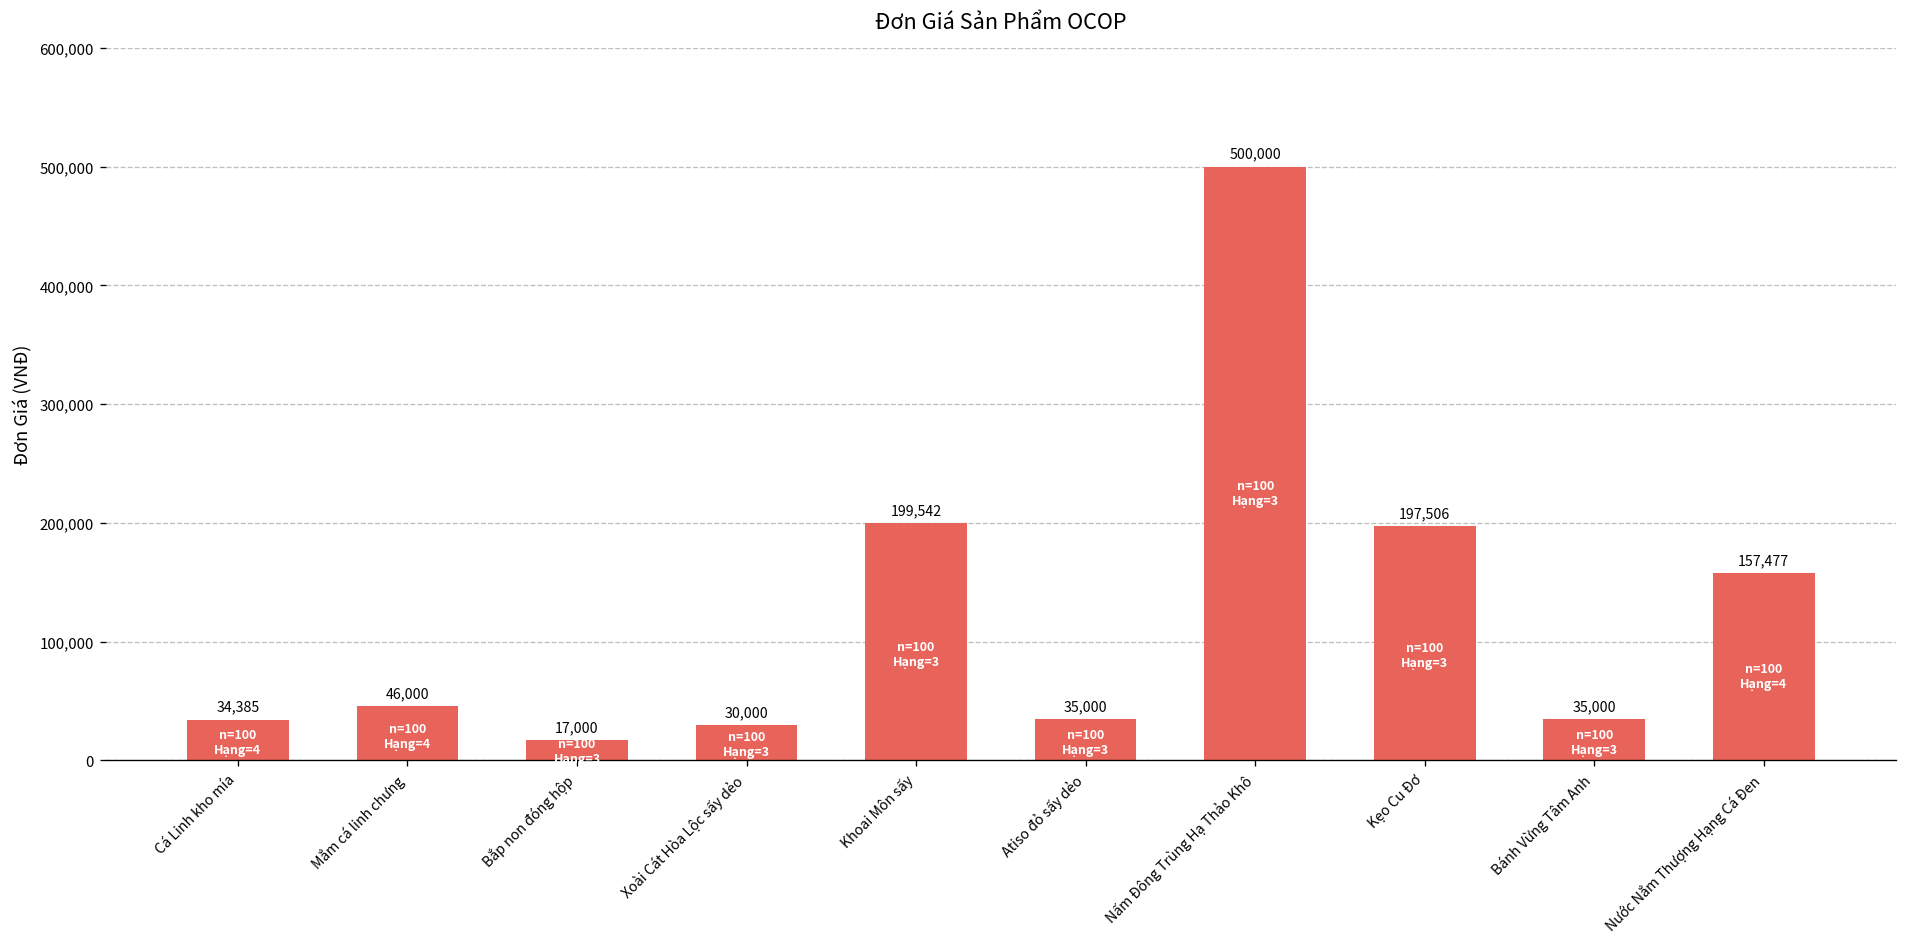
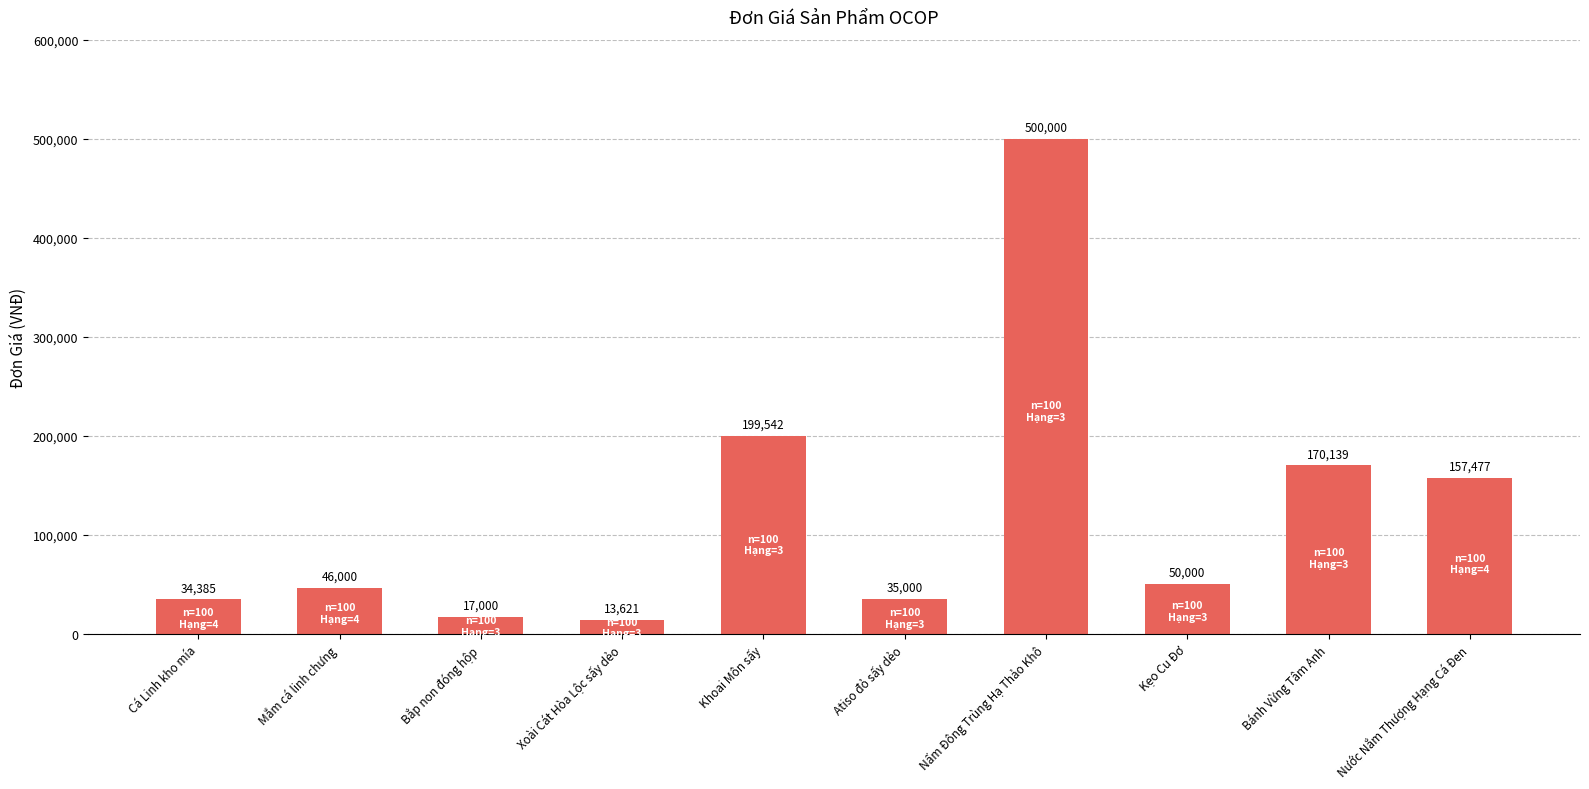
  {
    "Cá Linh kho mía": "34,385",
    "Mắm cá linh chưng": "46,000",
    "Bắp non đóng hộp": "17,000",
-   "Xoài Cát Hòa Lộc sấy dẻo": "30,000",
+   "Xoài Cát Hòa Lộc sấy dẻo": "13,621",
    "Khoai Môn sấy": "199,542",
    "Atiso đỏ sấy dẻo": "35,000",
    "Nấm Đông Trùng Hạ Thảo Khô": "500,000",
-   "Kẹo Cu Đơ": "197,506",
-   "Bánh Vừng Tâm Anh": "35,000",
+   "Kẹo Cu Đơ": "50,000",
+   "Bánh Vừng Tâm Anh": "170,139",
    "Nước Nắm Thượng Hạng Cá Đen": "157,477"
  }
